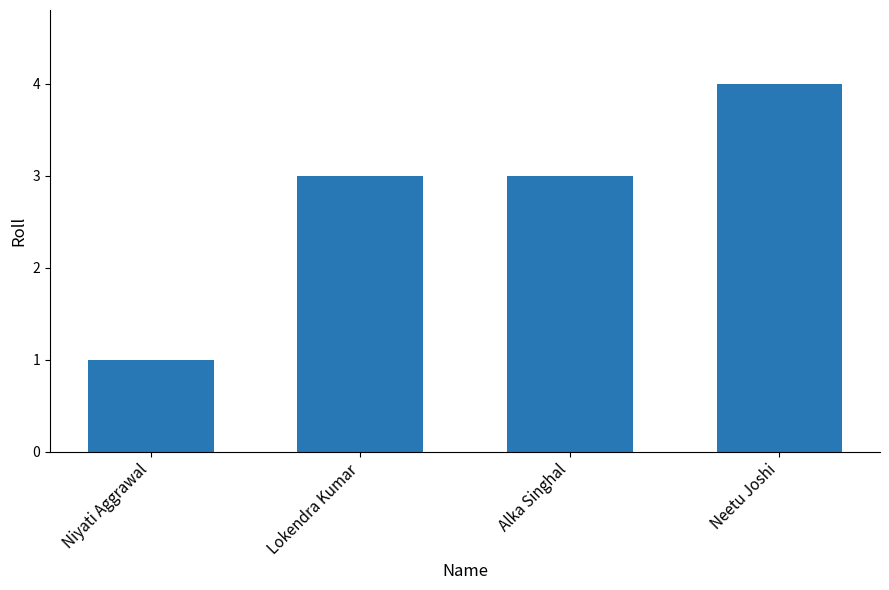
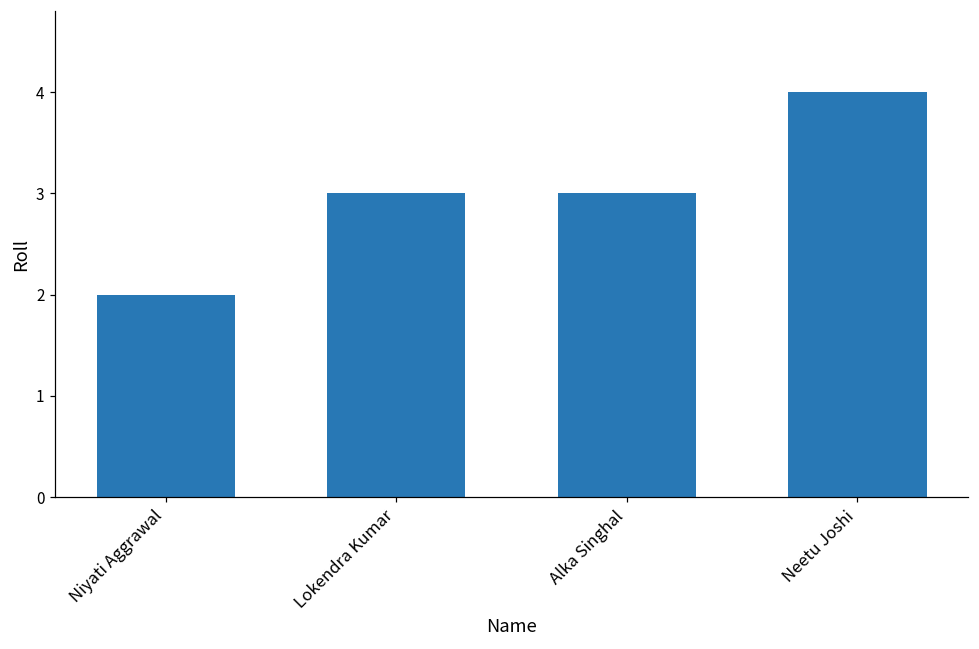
  {
-   "Niyati Aggrawal": 1,
+   "Niyati Aggrawal": 2,
    "Lokendra Kumar": 3,
    "Alka Singhal": 3,
    "Neetu Joshi": 4
  }
